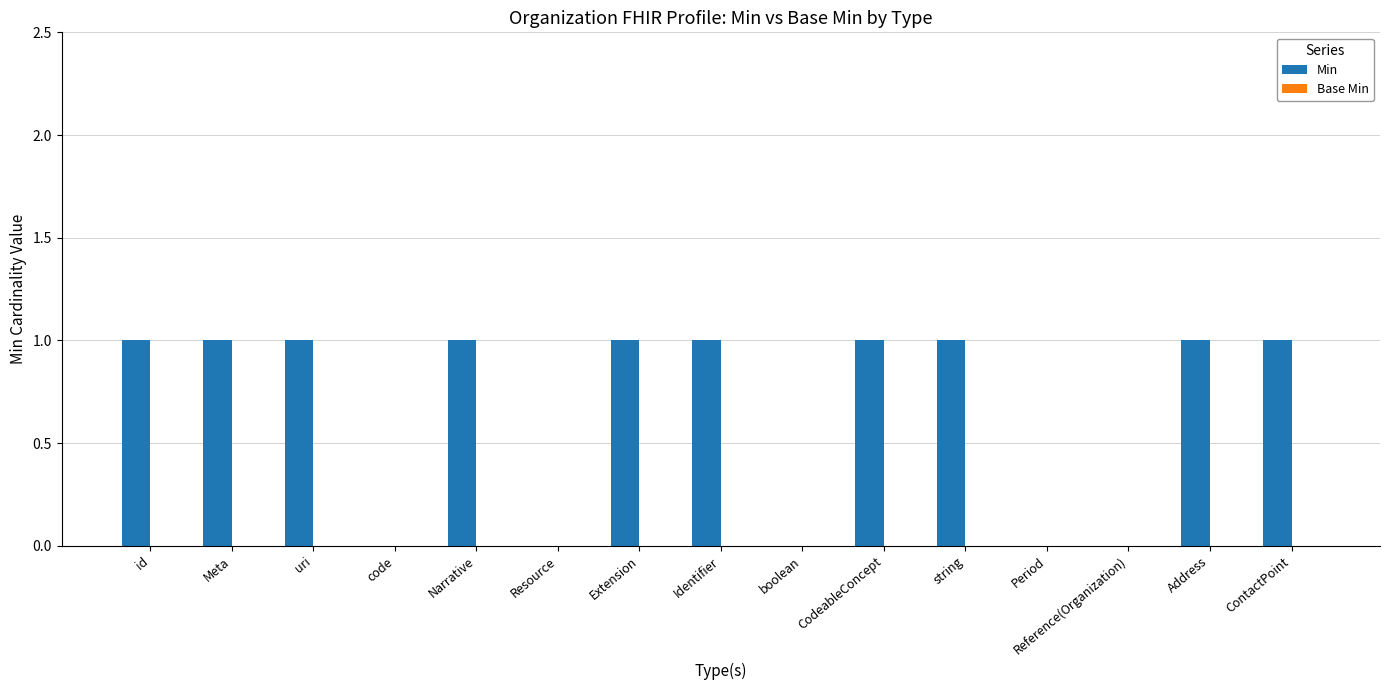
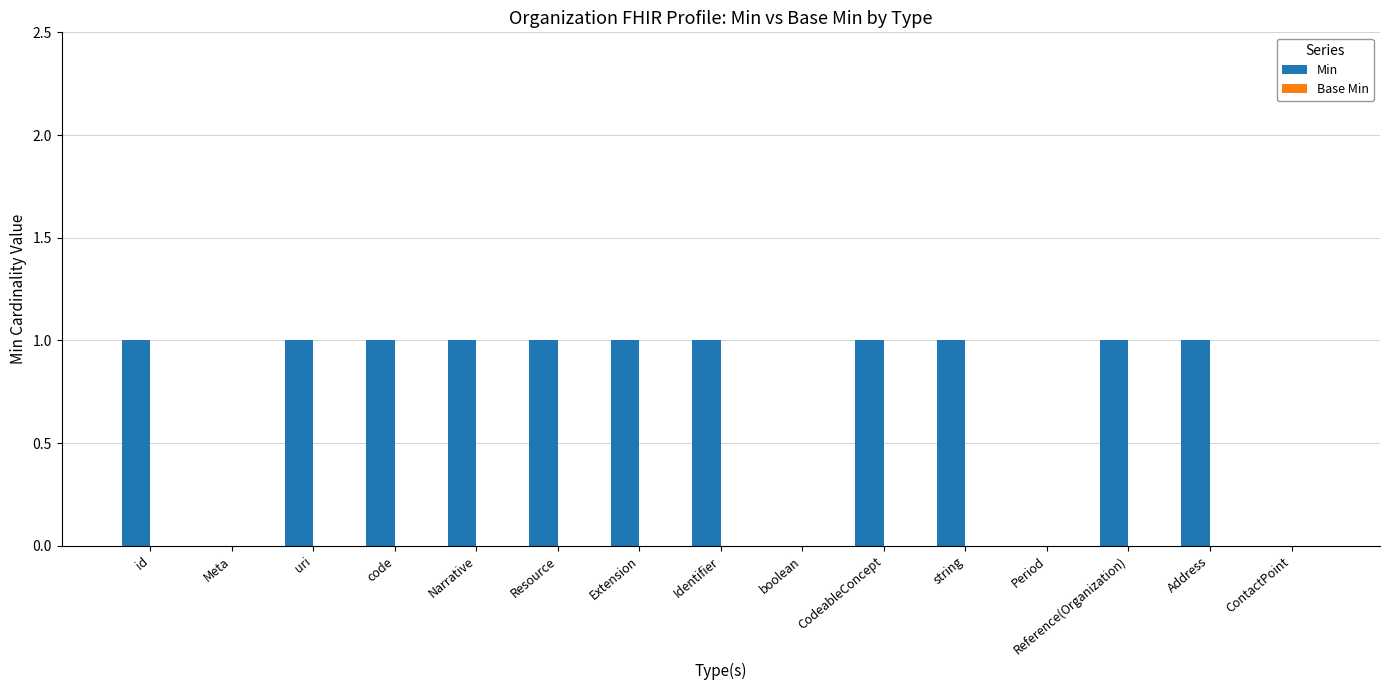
  {
    "Min": {
      "id": 1,
-     "Meta": 1,
+     "Meta": 0,
      "uri": 1,
-     "code": 0,
+     "code": 1,
      "Narrative": 1,
-     "Resource": 0,
+     "Resource": 1,
      "Extension": 1,
      "Identifier": 1,
      "boolean": 0,
      "CodeableConcept": 1,
      "string": 1,
      "Period": 0,
-     "Reference(Organization)": 0,
+     "Reference(Organization)": 1,
      "Address": 1,
-     "ContactPoint": 1
+     "ContactPoint": 0
    },
    "Base Min": {
      "id": 0,
      "Meta": 0,
      "uri": 0,
      "code": 0,
      "Narrative": 0,
      "Resource": 0,
      "Extension": 0,
      "Identifier": 0,
      "boolean": 0,
      "CodeableConcept": 0,
      "string": 0,
      "Period": 0,
      "Reference(Organization)": 0,
      "Address": 0,
      "ContactPoint": 0
    }
  }
